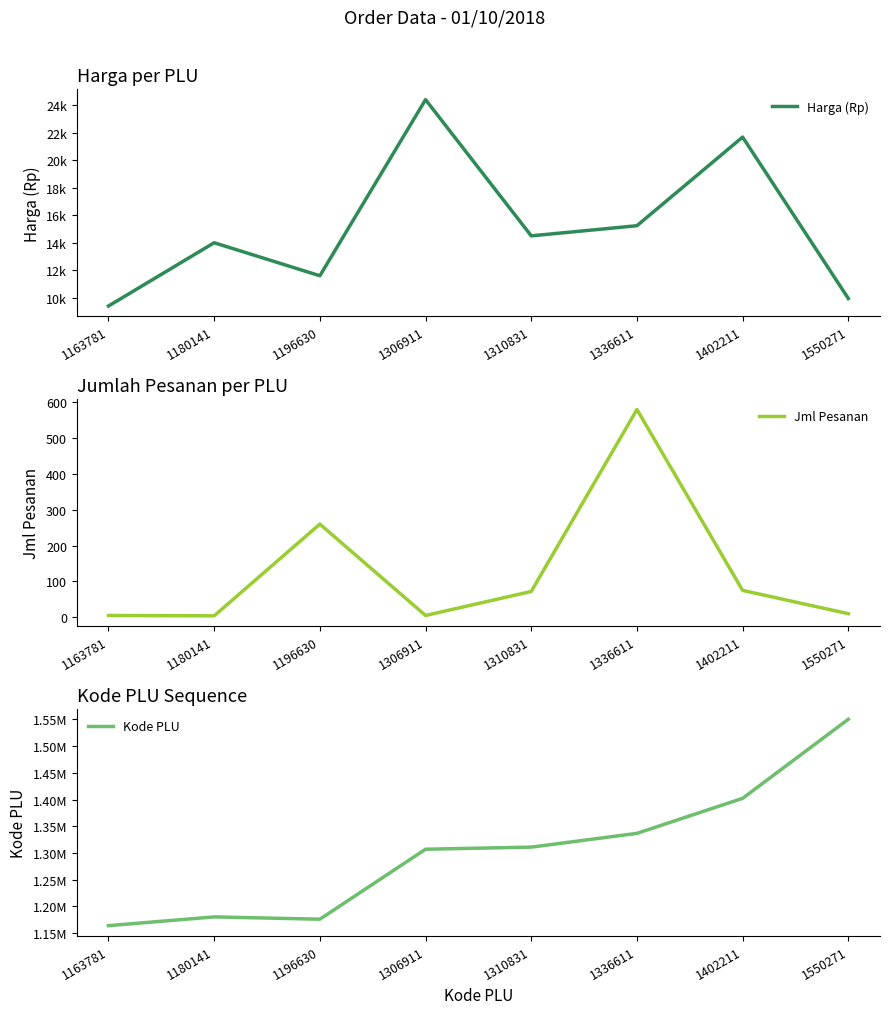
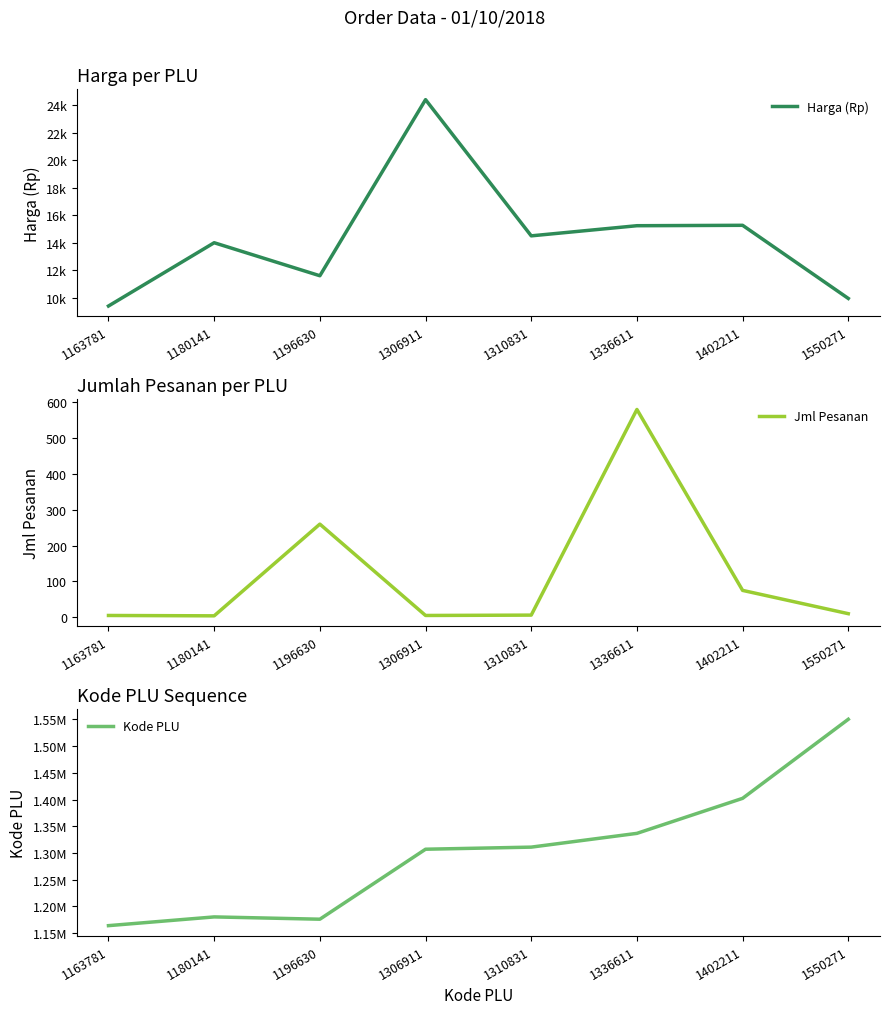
  {
    "Harga per PLU": {
      "1163781": 9400,
      "1180141": 14000,
      "1196630": 11600,
      "1306911": 24400,
      "1310831": 14500,
      "1336611": 15200,
-     "1402211": 21700,
+     "1402211": 15300,
      "1550271": 10000
    },
    "Jumlah Pesanan per PLU": {
      "1163781": 10,
      "1180141": 0,
      "1196630": 260,
      "1306911": 10,
-     "1310831": 70,
+     "1310831": 10,
      "1336611": 580,
      "1402211": 80,
      "1550271": 10
    },
    "Kode PLU Sequence": {
      "1163781": 1160000,
      "1180141": 1180000,
      "1196630": 1180000,
      "1306911": 1310000,
      "1310831": 1310000,
      "1336611": 1340000,
      "1402211": 1400000,
      "1550271": 1550000
    }
  }
